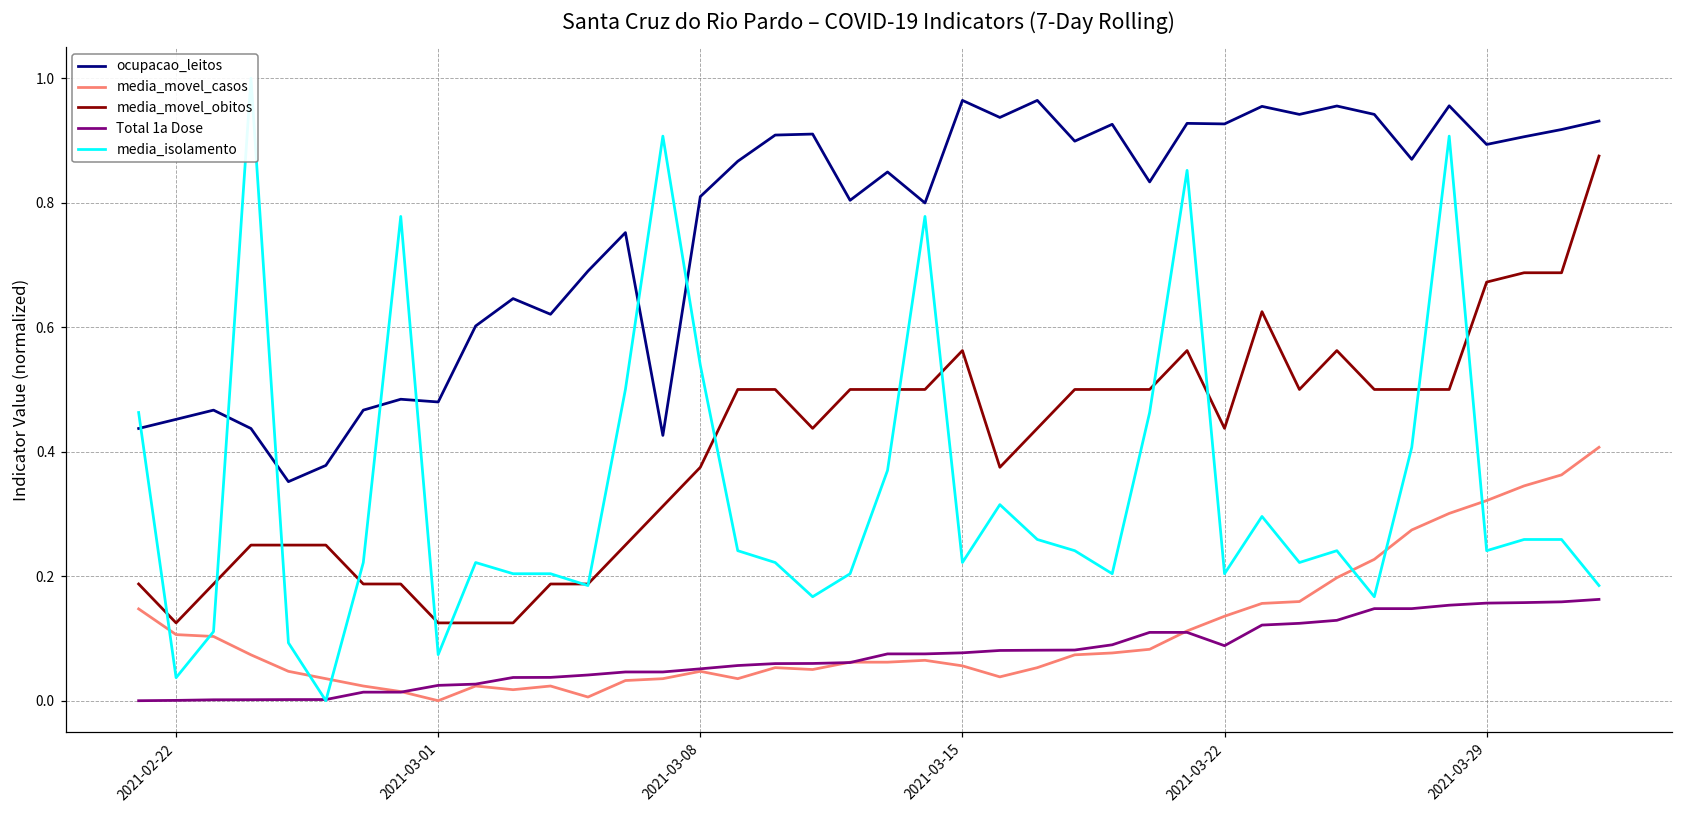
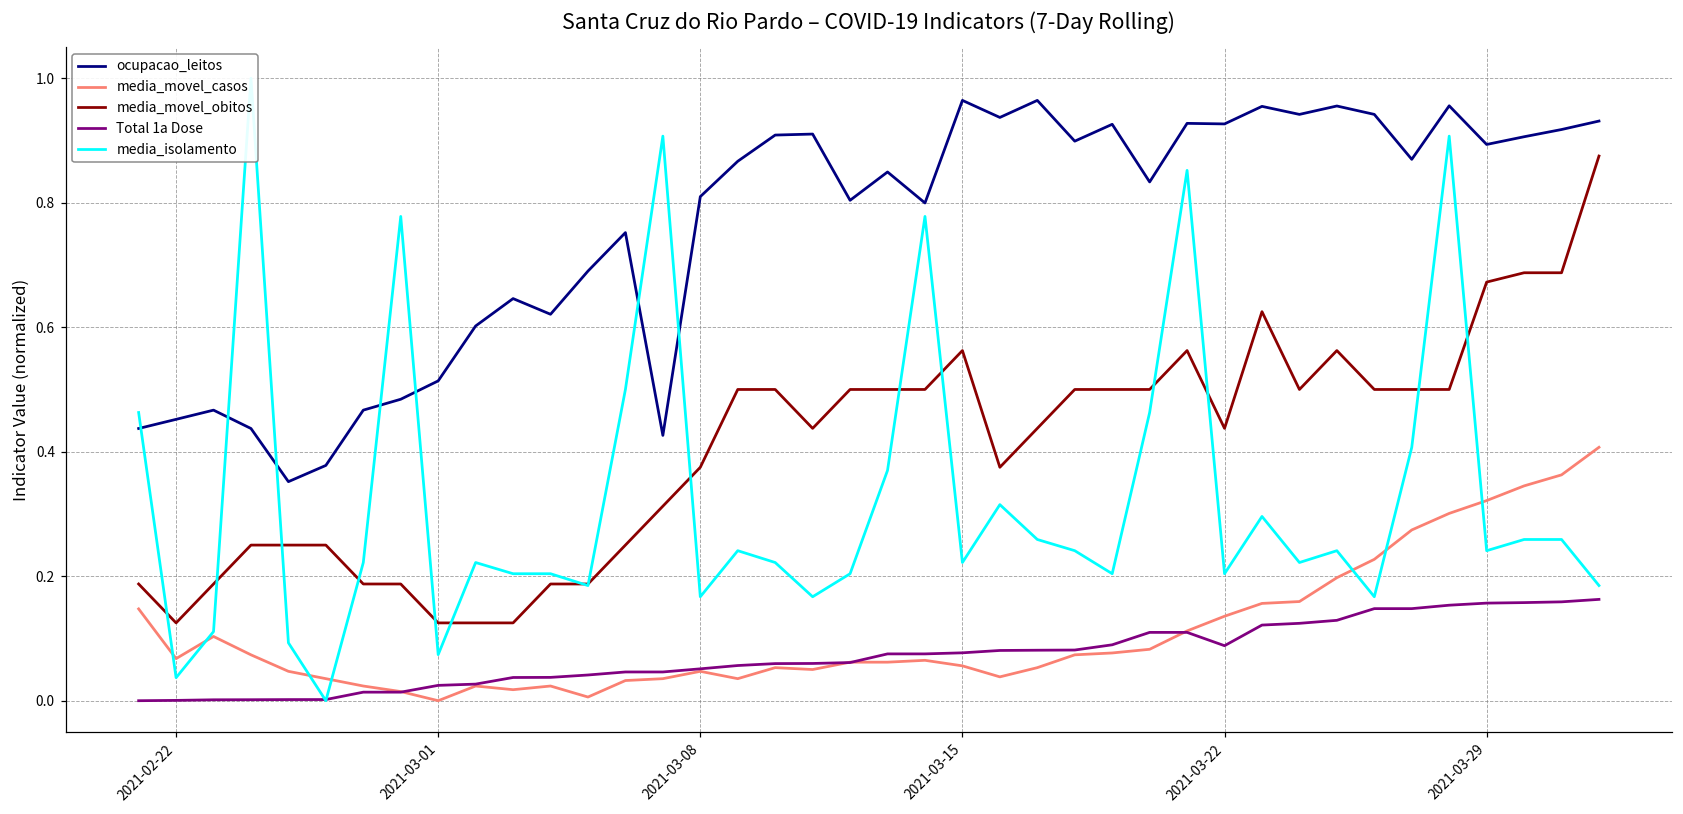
  {
    "ocupacao_leitos": {
      "2021-02-22": 0.45,
-     "2021-03-01": 0.48,
+     "2021-03-01": 0.51,
      "2021-03-08": 0.81,
      "2021-03-15": 0.96,
      "2021-03-22": 0.93,
      "2021-03-29": 0.89
    },
    "media_movel_casos": {
-     "2021-02-22": 0.11,
+     "2021-02-22": 0.07,
      "2021-03-01": 0.00,
      "2021-03-15": 0.06,
      "2021-03-22": 0.14,
      "2021-03-29": 0.32
    },
    "media_movel_obitos": {
      "2021-02-22": 0.13,
      "2021-03-01": 0.13,
      "2021-03-08": 0.38,
      "2021-03-15": 0.56,
      "2021-03-22": 0.44,
      "2021-03-29": 0.67
    },
    "Total 1a Dose": {
      "2021-02-22": 0.00,
      "2021-03-01": 0.02,
      "2021-03-15": 0.08,
      "2021-03-22": 0.09,
      "2021-03-29": 0.16
    },
    "media_isolamento": {
      "2021-02-22": 0.04,
      "2021-03-01": 0.07,
-     "2021-03-08": 0.54,
+     "2021-03-08": 0.17,
      "2021-03-15": 0.22,
      "2021-03-22": 0.20,
      "2021-03-29": 0.24
    }
  }
